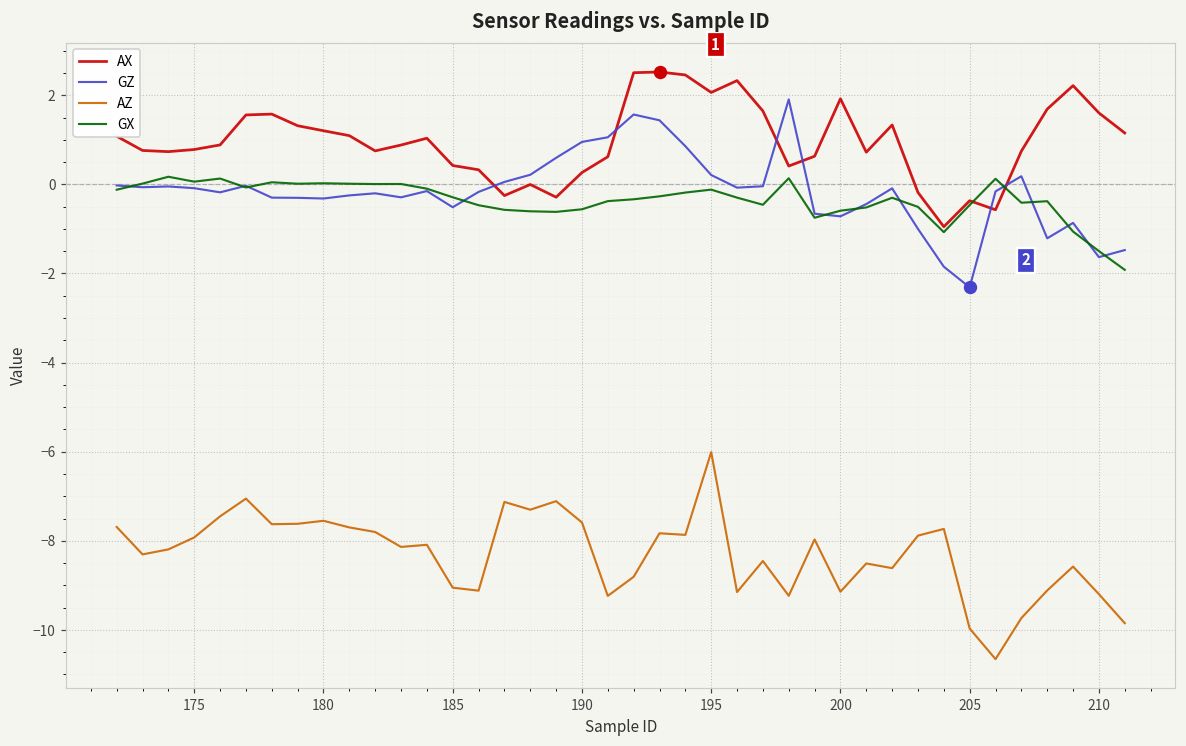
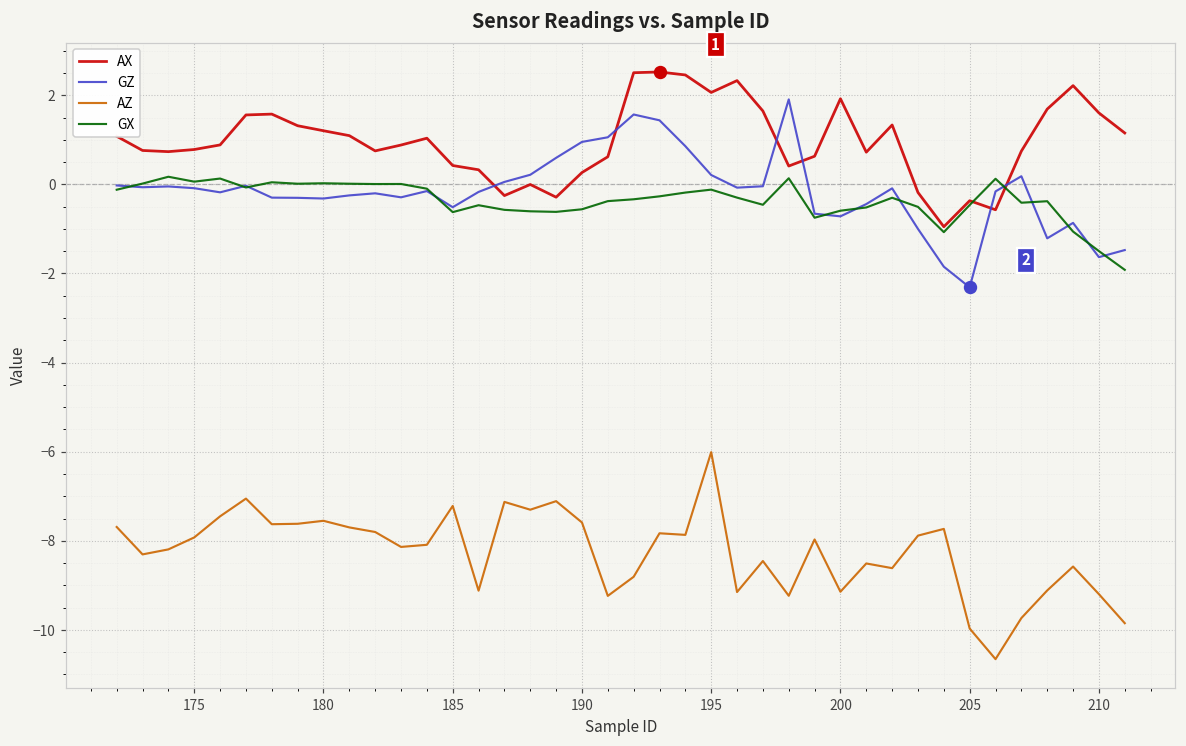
  {
    "AZ": {
      "175": -7.9,
      "180": -7.6,
-     "185": -9.1,
+     "185": -7.2,
      "190": -7.6,
      "195": -6.0,
      "200": -9.1,
      "205": -10.0,
      "210": -9.2
    },
    "GX": {
      "175": 0.1,
      "180": 0.0,
-     "185": -0.3,
+     "185": -0.6,
      "190": -0.6,
      "195": -0.1,
      "200": -0.6,
      "205": -0.5,
      "210": -1.5
    }
  }
